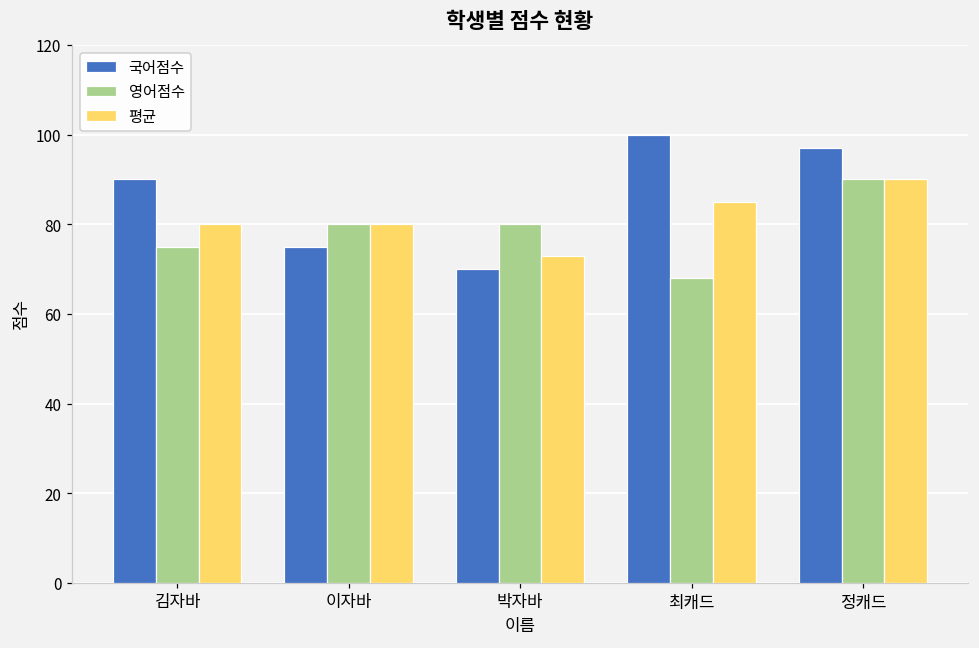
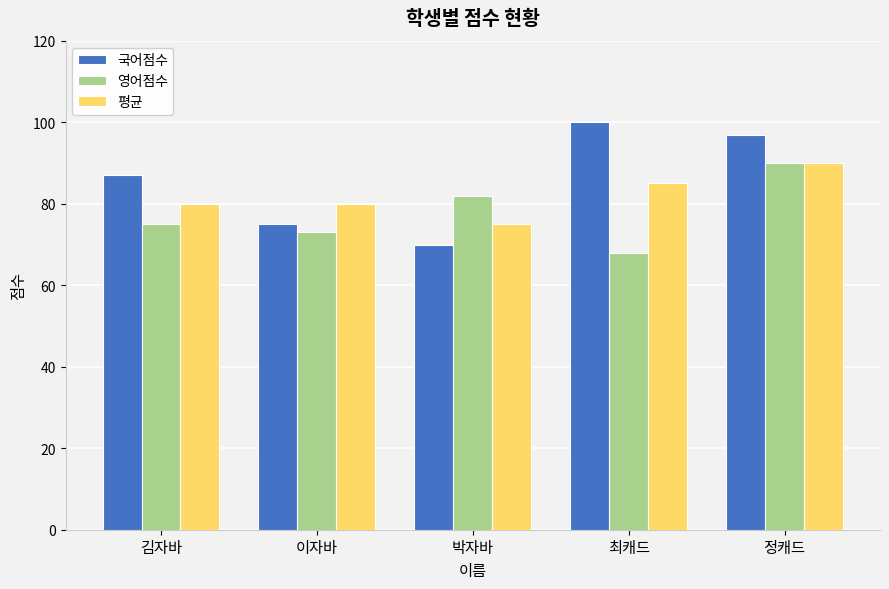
  {
    "국어점수": {
-     "김자바": 90,
+     "김자바": 87,
      "이자바": 75,
      "박자바": 70,
      "최캐드": 100,
      "정캐드": 97
    },
    "영어점수": {
      "김자바": 75,
-     "이자바": 80,
-     "박자바": 80,
+     "이자바": 73,
+     "박자바": 82,
      "최캐드": 68,
      "정캐드": 90
    },
    "평균": {
      "김자바": 80,
      "이자바": 80,
-     "박자바": 73,
+     "박자바": 75,
      "최캐드": 85,
      "정캐드": 90
    }
  }
